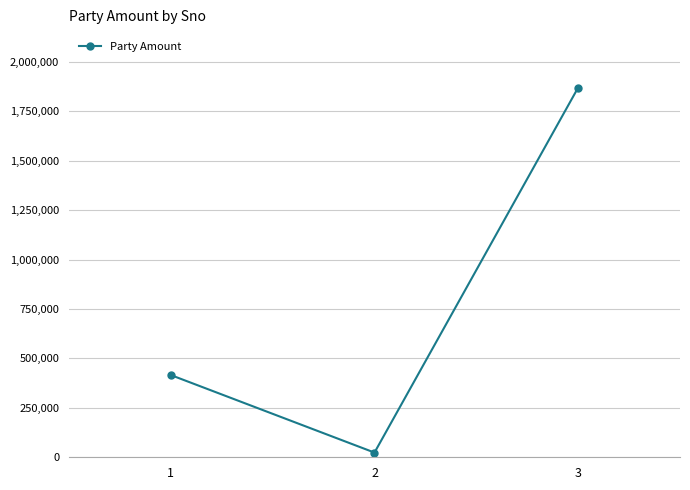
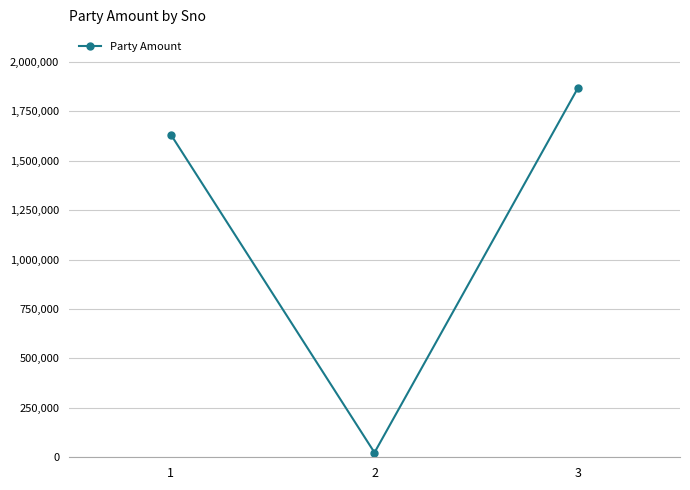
  {
-   "1": "420,000",
+   "1": "1,630,000",
    "2": "20,000",
    "3": "1,870,000"
  }
